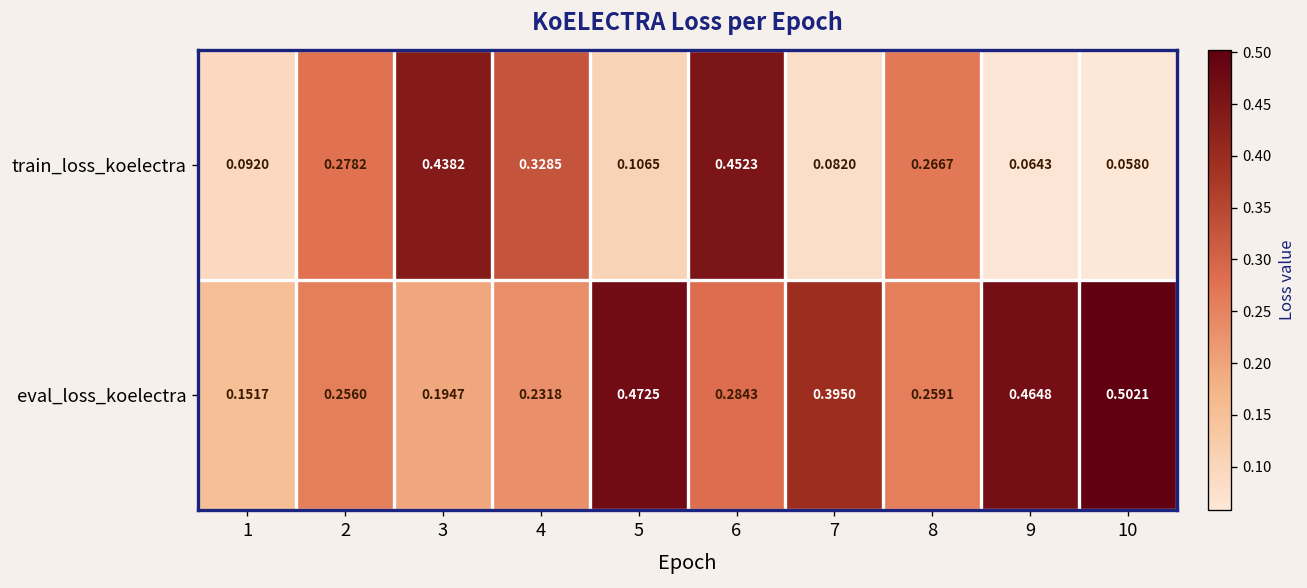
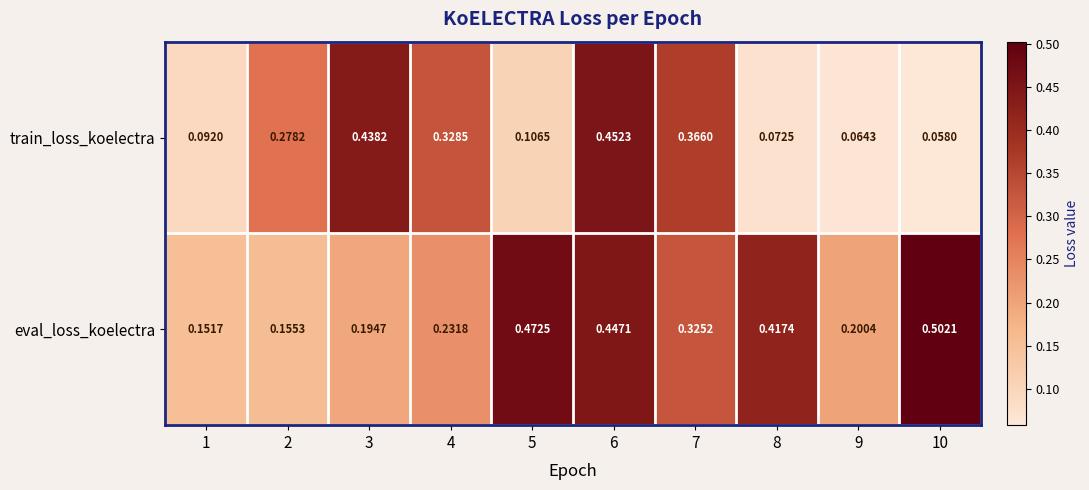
  {
    "train_loss_koelectra": {
      "1": 0.0920,
      "2": 0.2782,
      "3": 0.4382,
      "4": 0.3285,
      "5": 0.1065,
      "6": 0.4523,
-     "7": 0.0820,
-     "8": 0.2667,
+     "7": 0.3660,
+     "8": 0.0725,
      "9": 0.0643,
      "10": 0.0580
    },
    "eval_loss_koelectra": {
      "1": 0.1517,
-     "2": 0.2560,
+     "2": 0.1553,
      "3": 0.1947,
      "4": 0.2318,
      "5": 0.4725,
-     "6": 0.2843,
-     "7": 0.3950,
-     "8": 0.2591,
-     "9": 0.4648,
+     "6": 0.4471,
+     "7": 0.3252,
+     "8": 0.4174,
+     "9": 0.2004,
      "10": 0.5021
    }
  }
